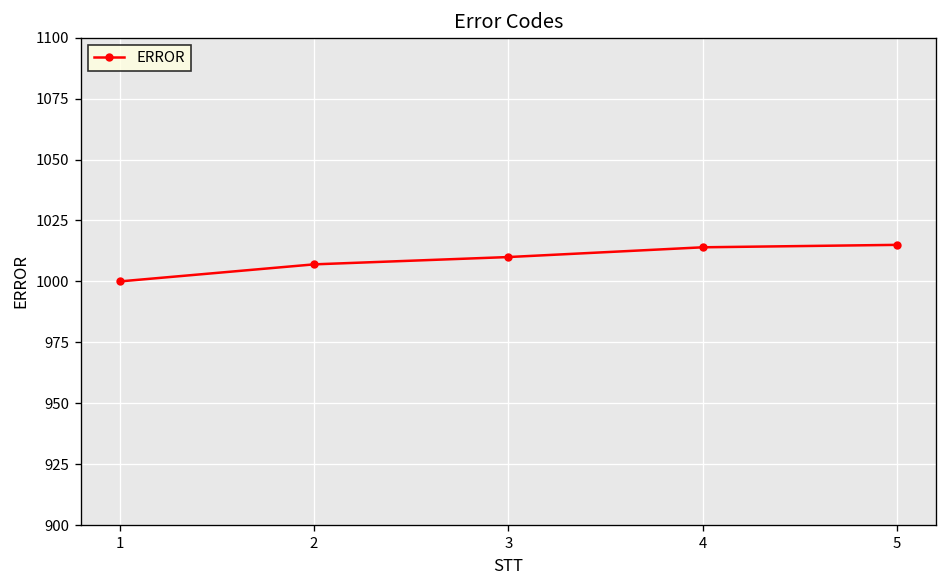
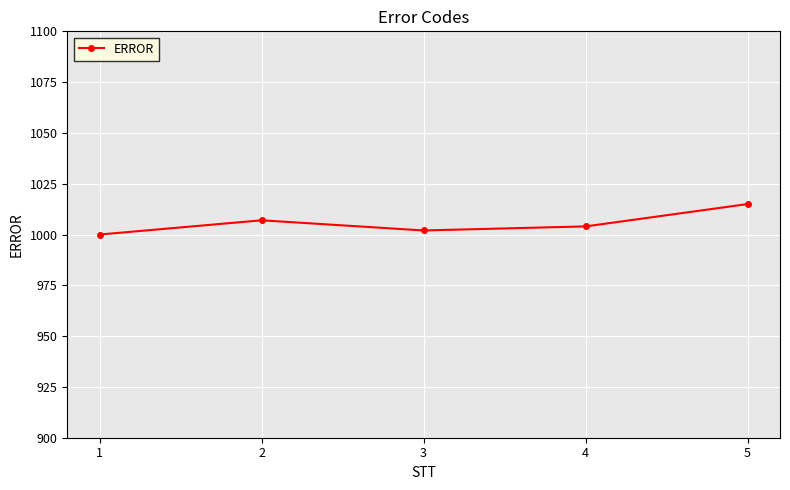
  {
    "1": 1000,
    "2": 1007,
-   "3": 1010,
-   "4": 1014,
+   "3": 1002,
+   "4": 1004,
    "5": 1015
  }
